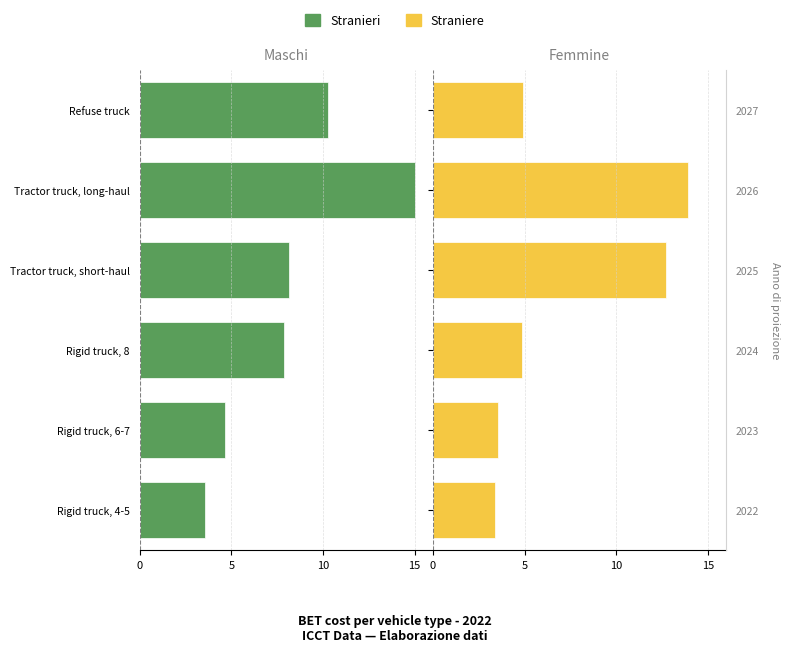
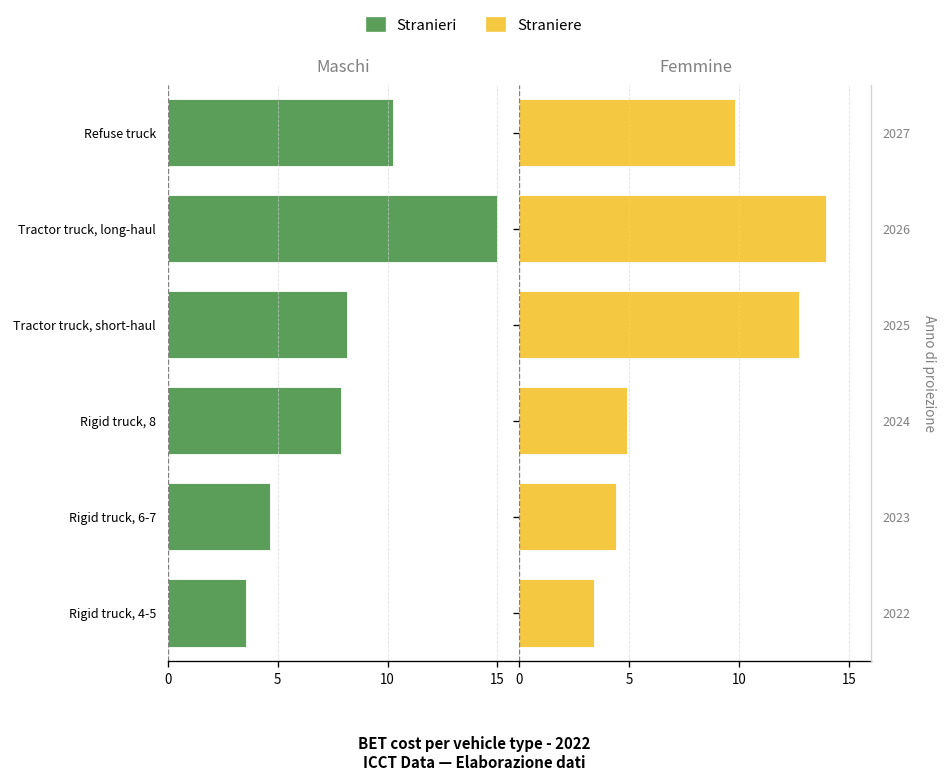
  {
    "Femmine": {
-     "2027": 4.9,
+     "2027": 9.8,
      "2026": 13.9,
      "2025": 12.7,
      "2024": 4.9,
-     "2023": 3.6,
+     "2023": 4.4,
      "2022": 3.4
    }
  }
